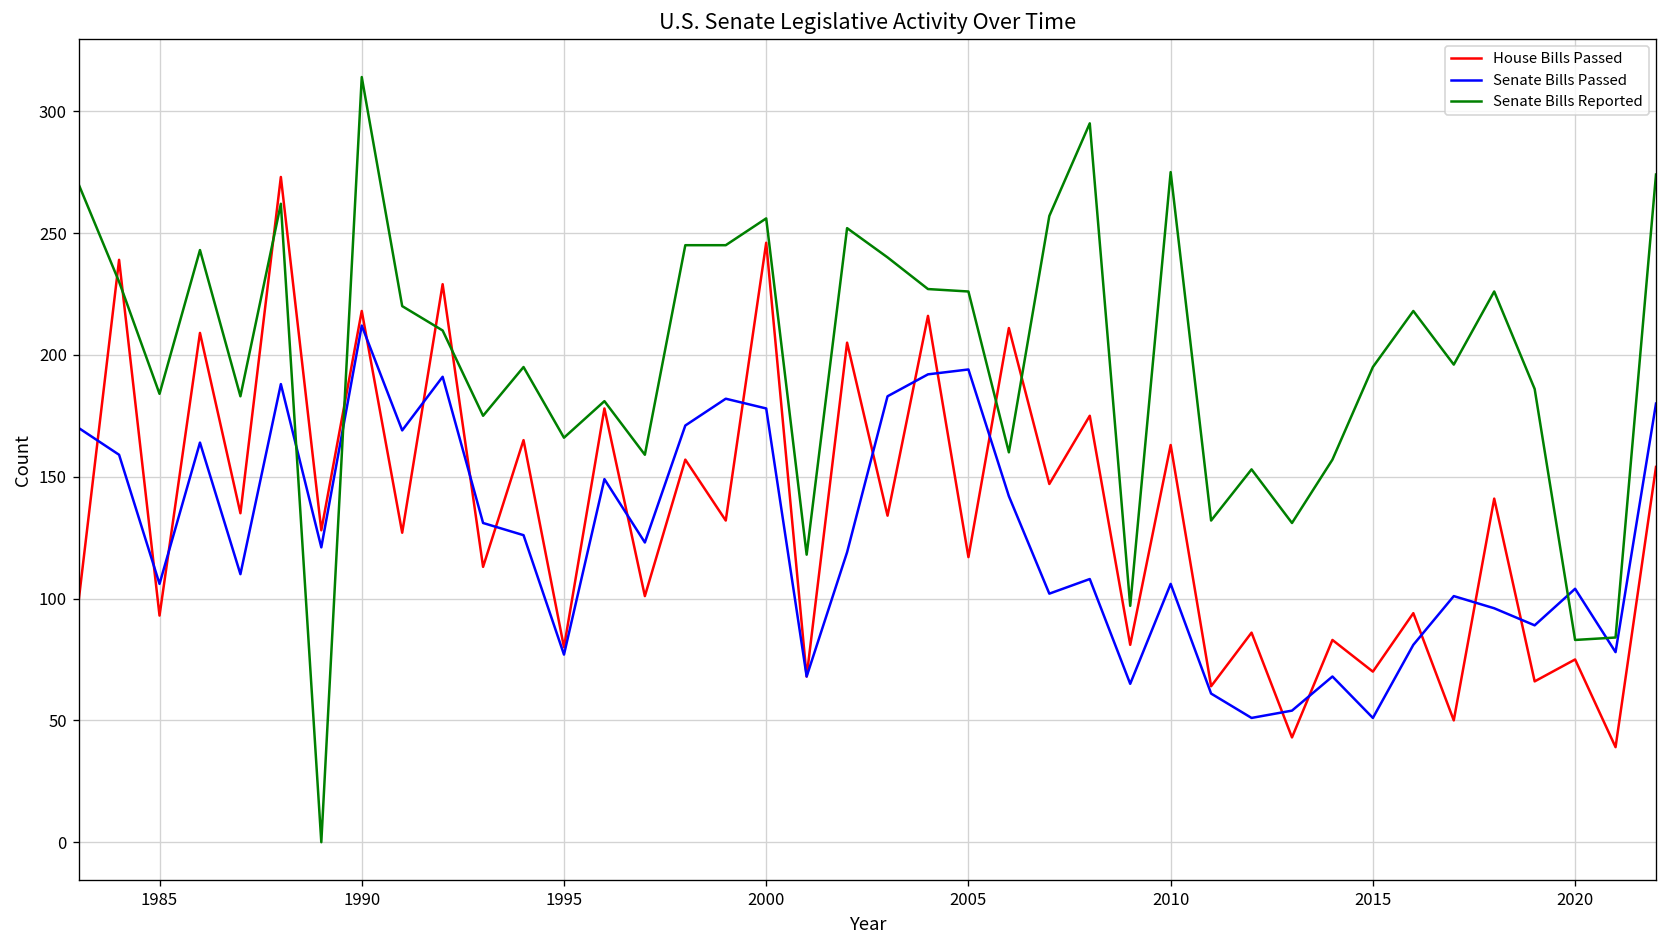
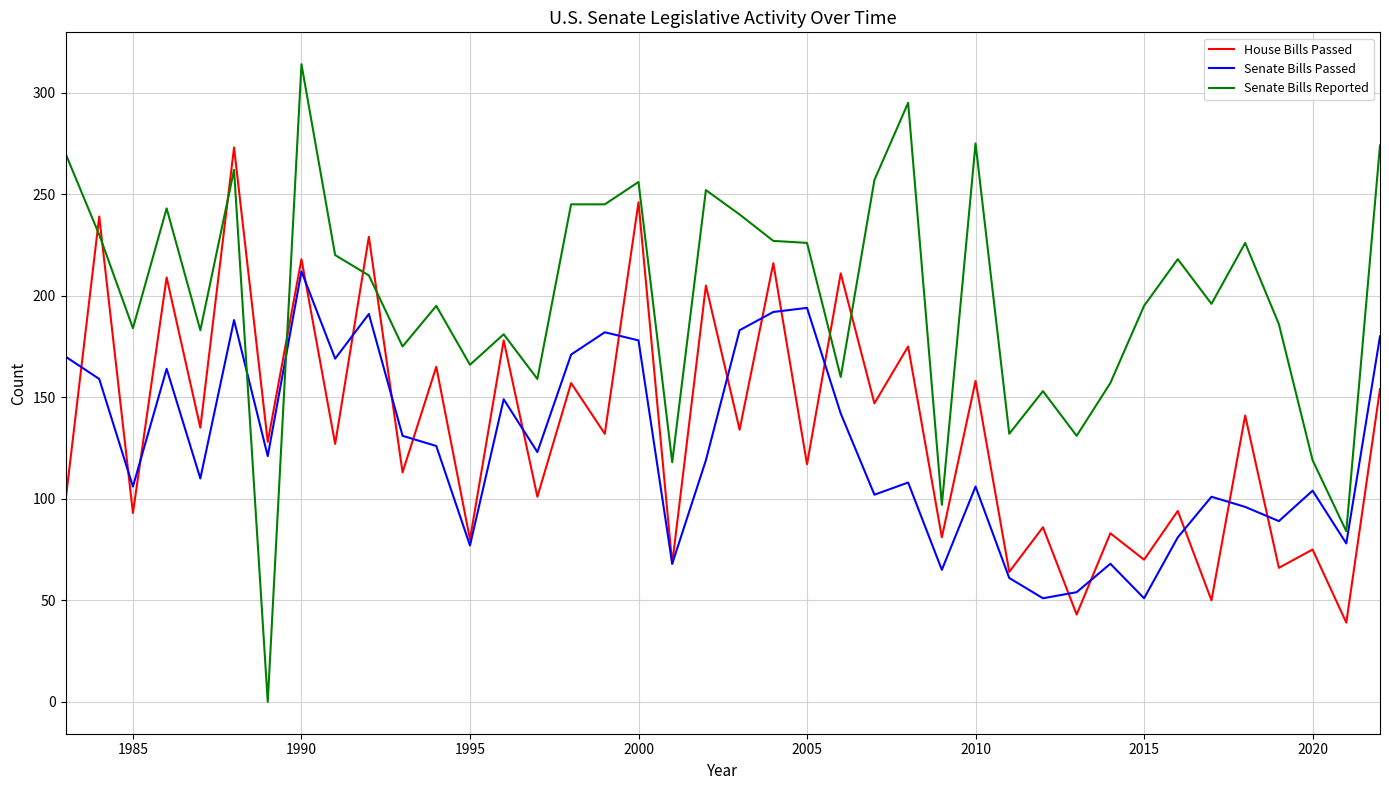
  {
    "House Bills Passed": {
      "1985": 93,
      "1990": 218,
      "1995": 80,
      "2000": 246,
      "2005": 117,
-     "2010": 163,
+     "2010": 158,
      "2015": 70,
      "2020": 75
    },
    "Senate Bills Passed": {
      "1985": 106,
      "1990": 212,
      "1995": 77,
      "2000": 178,
      "2005": 194,
      "2010": 106,
      "2015": 51,
      "2020": 104
    },
    "Senate Bills Reported": {
      "1985": 184,
      "1990": 314,
      "1995": 166,
      "2000": 256,
      "2005": 226,
      "2010": 275,
      "2015": 195,
-     "2020": 83
+     "2020": 119
    }
  }
